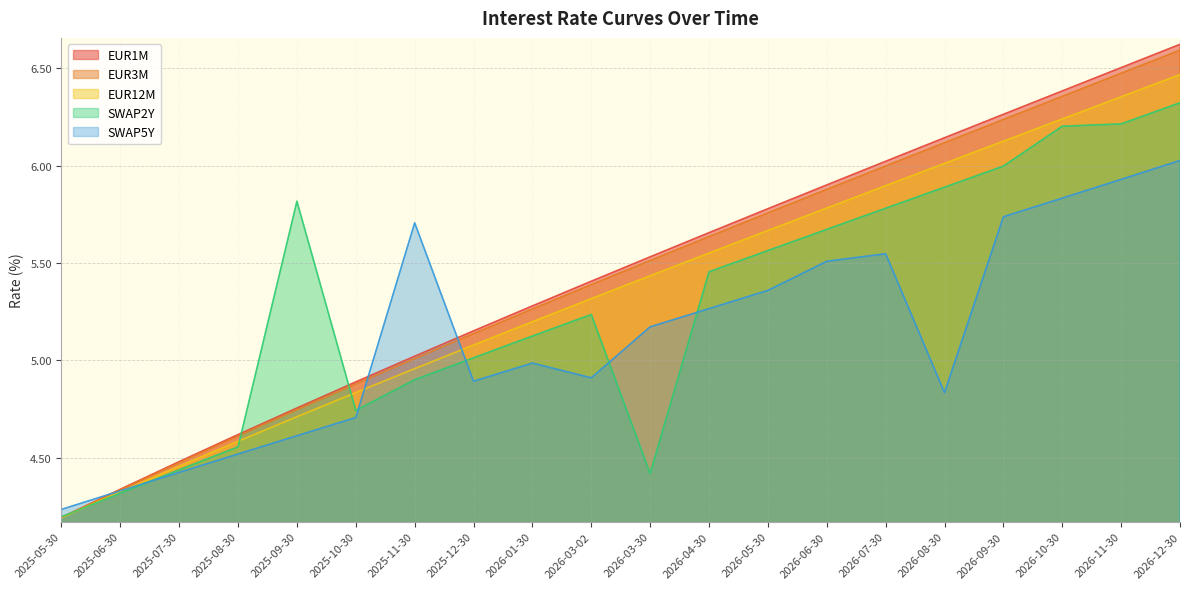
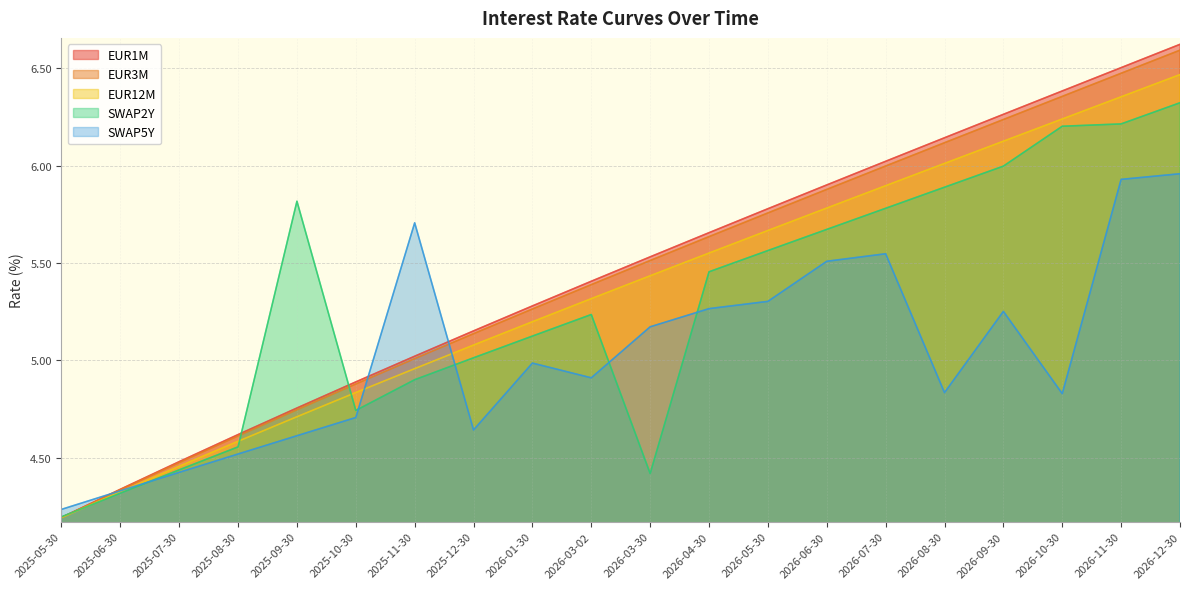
  {
    "SWAP2Y": {
      "2025-07-30": 4.44,
      "2025-08-30": 4.56,
      "2025-09-30": 5.82,
      "2025-10-30": 4.74,
      "2025-11-30": 4.90,
      "2025-12-30": 5.01,
      "2026-01-30": 5.12,
      "2026-03-02": 5.24,
      "2026-03-30": 4.42,
      "2026-04-30": 5.45,
      "2026-05-30": 5.56,
      "2026-06-30": 5.67,
      "2026-07-30": 5.78,
      "2026-08-30": 5.89,
      "2026-09-30": 6.00,
      "2026-10-30": 6.20,
      "2026-11-30": 6.21,
      "2026-12-30": 6.32
    },
    "SWAP5Y": {
      "2025-05-30": 4.23,
      "2025-07-30": 4.42,
      "2025-08-30": 4.52,
      "2025-09-30": 4.61,
      "2025-10-30": 4.71,
      "2025-11-30": 5.71,
-     "2025-12-30": 4.89,
+     "2025-12-30": 4.64,
      "2026-01-30": 4.99,
      "2026-03-02": 4.91,
      "2026-03-30": 5.17,
      "2026-04-30": 5.27,
-     "2026-05-30": 5.36,
+     "2026-05-30": 5.30,
      "2026-06-30": 5.51,
      "2026-07-30": 5.55,
      "2026-08-30": 4.83,
-     "2026-09-30": 5.74,
-     "2026-10-30": 5.83,
+     "2026-09-30": 5.25,
+     "2026-10-30": 4.83,
      "2026-11-30": 5.93,
-     "2026-12-30": 6.03
+     "2026-12-30": 5.96
    }
  }
